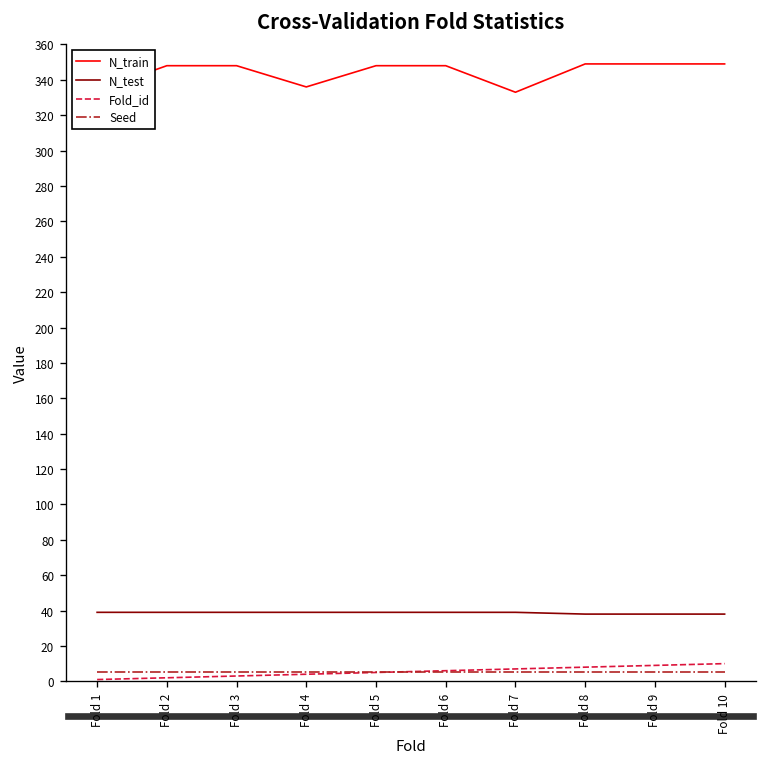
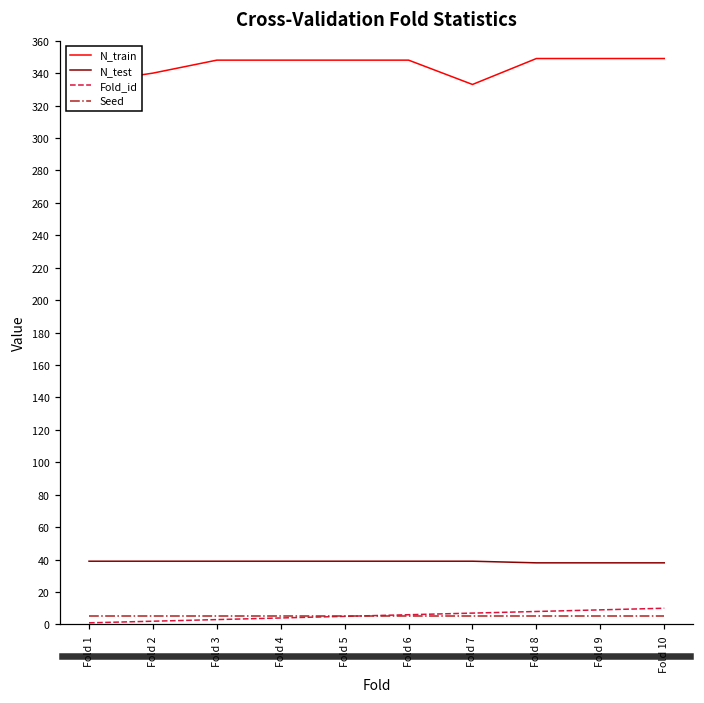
  {
    "N_train": {
-     "Fold 2": 348,
+     "Fold 2": 340,
      "Fold 3": 348,
-     "Fold 4": 336,
+     "Fold 4": 348,
      "Fold 5": 348,
      "Fold 6": 348,
      "Fold 7": 333,
      "Fold 8": 349,
      "Fold 9": 349,
      "Fold 10": 349
    },
    "N_test": {
      "Fold 1": 39,
      "Fold 2": 39,
      "Fold 3": 39,
      "Fold 4": 39,
      "Fold 5": 39,
      "Fold 6": 39,
      "Fold 7": 39,
      "Fold 8": 38,
      "Fold 9": 38,
      "Fold 10": 38
    }
  }
